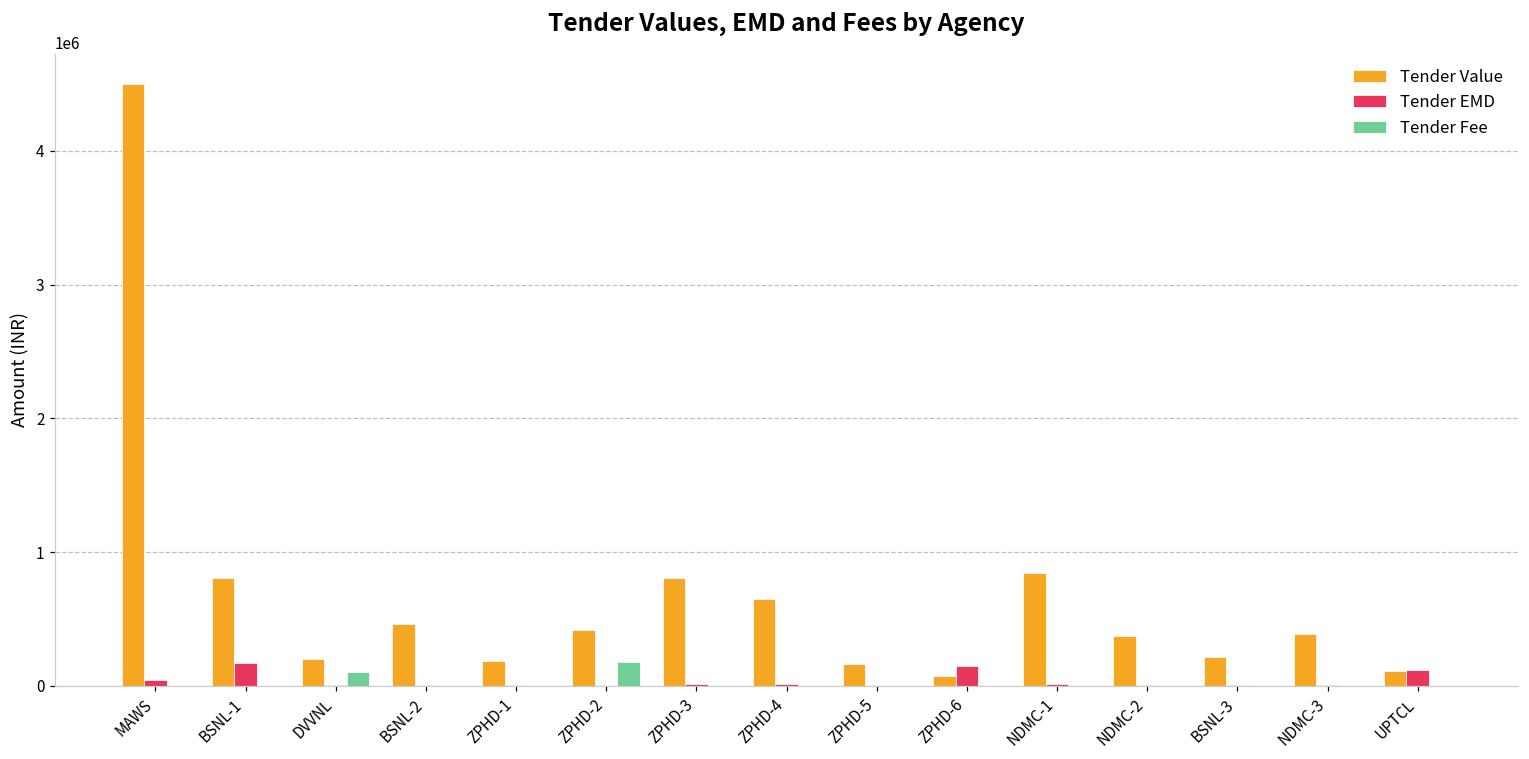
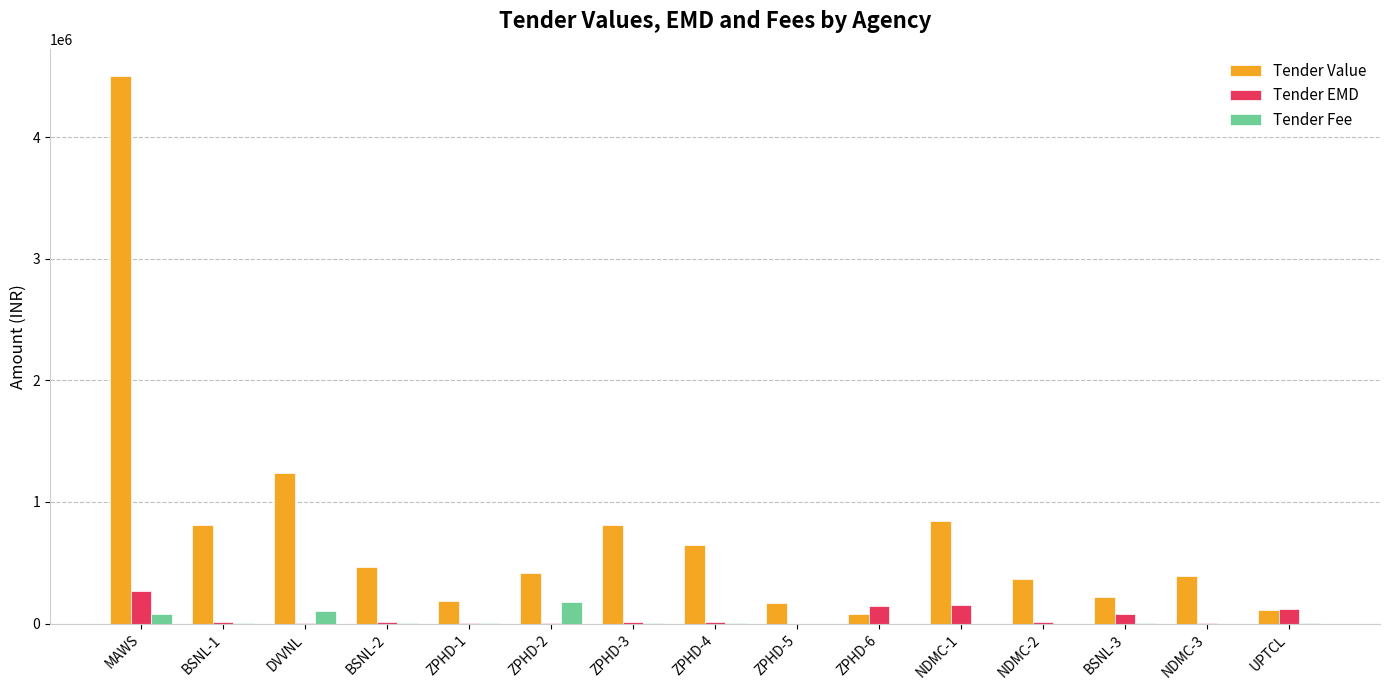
  {
    "Tender Value": {
      "MAWS": 4500000,
      "BSNL-1": 810000,
-     "DVVNL": 200000,
+     "DVVNL": 1240000,
      "BSNL-2": 460000,
      "ZPHD-1": 190000,
      "ZPHD-2": 420000,
      "ZPHD-3": 810000,
      "ZPHD-4": 650000,
      "ZPHD-5": 170000,
      "ZPHD-6": 70000,
      "NDMC-1": 840000,
      "NDMC-2": 370000,
      "BSNL-3": 220000,
      "NDMC-3": 390000,
      "UPTCL": 110000
    },
    "Tender EMD": {
-     "MAWS": 50000,
-     "BSNL-1": 170000,
+     "MAWS": 270000,
+     "BSNL-1": 20000,
      "ZPHD-5": 0,
      "ZPHD-6": 150000,
-     "NDMC-1": 20000,
-     "BSNL-3": 0,
+     "NDMC-1": 150000,
+     "BSNL-3": 70000,
      "UPTCL": 120000
    },
    "Tender Fee": {
-     "MAWS": 0,
+     "MAWS": 80000,
      "DVVNL": 110000,
      "ZPHD-2": 180000,
      "ZPHD-5": 0,
      "ZPHD-6": 0,
      "NDMC-1": 0,
      "NDMC-2": 0,
      "NDMC-3": 0
    }
  }
